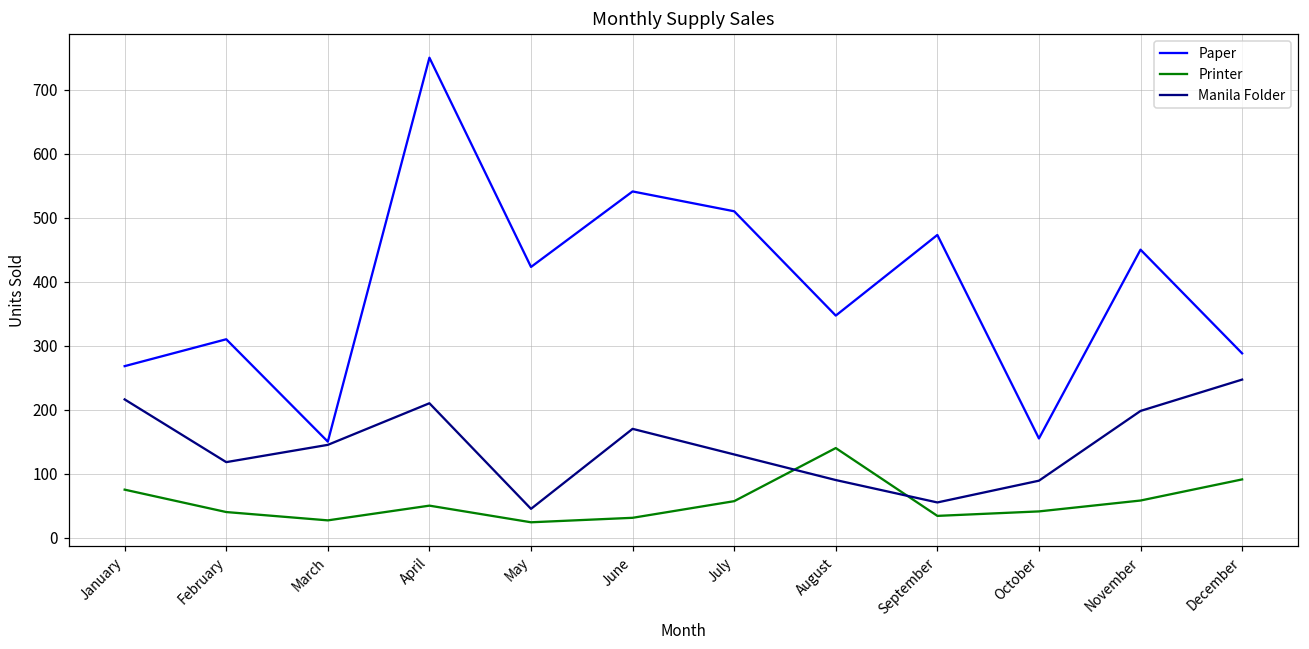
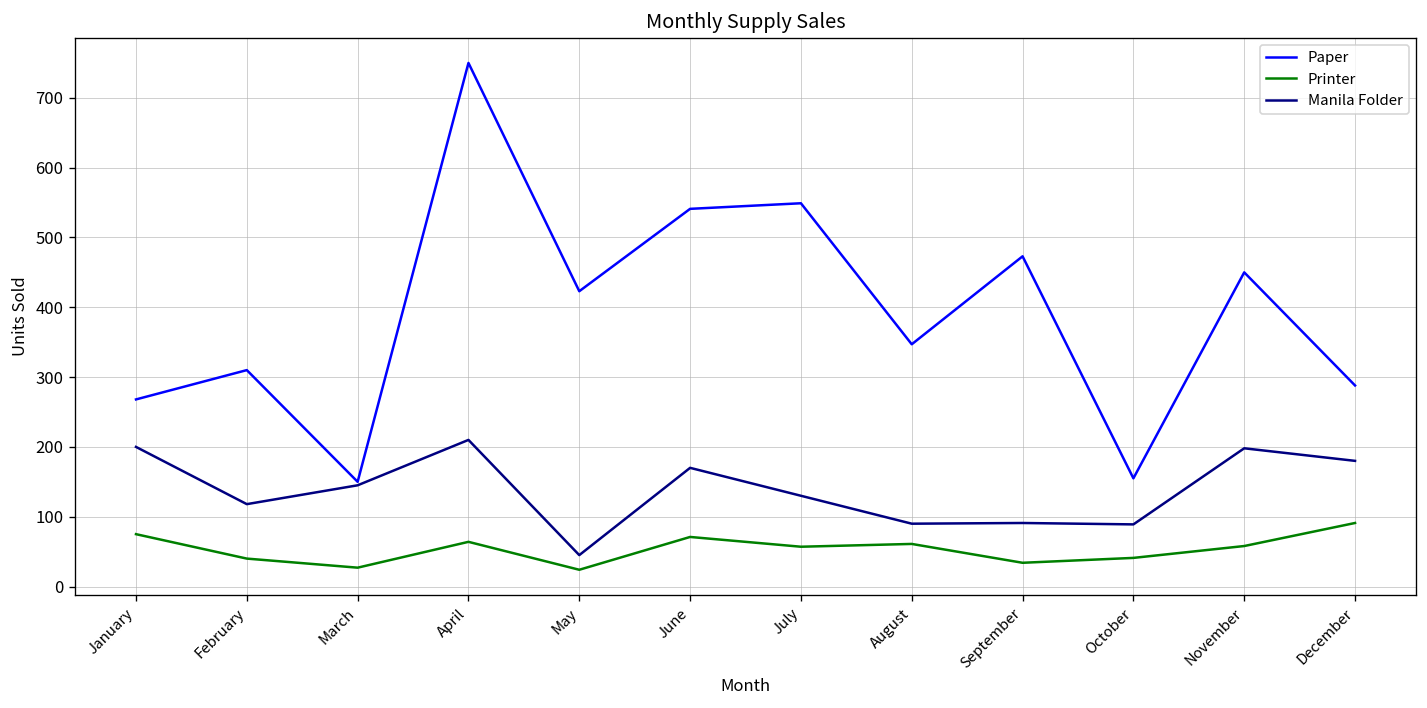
  {
    "Paper": {
      "January": 270,
      "February": 310,
      "March": 150,
      "April": 750,
      "May": 420,
      "June": 540,
-     "July": 510,
+     "July": 550,
      "August": 350,
      "September": 470,
      "October": 160,
      "November": 450,
      "December": 290
    },
    "Printer": {
      "January": 80,
      "February": 40,
      "March": 30,
-     "April": 50,
+     "April": 60,
      "May": 20,
-     "June": 30,
+     "June": 70,
      "July": 60,
-     "August": 140,
+     "August": 60,
      "September": 30,
      "October": 40,
      "November": 60,
      "December": 90
    },
    "Manila Folder": {
-     "January": 220,
+     "January": 200,
      "February": 120,
      "March": 150,
      "April": 210,
      "May": 50,
      "June": 170,
      "July": 130,
      "August": 90,
-     "September": 60,
+     "September": 90,
      "October": 90,
      "November": 200,
-     "December": 250
+     "December": 180
    }
  }
